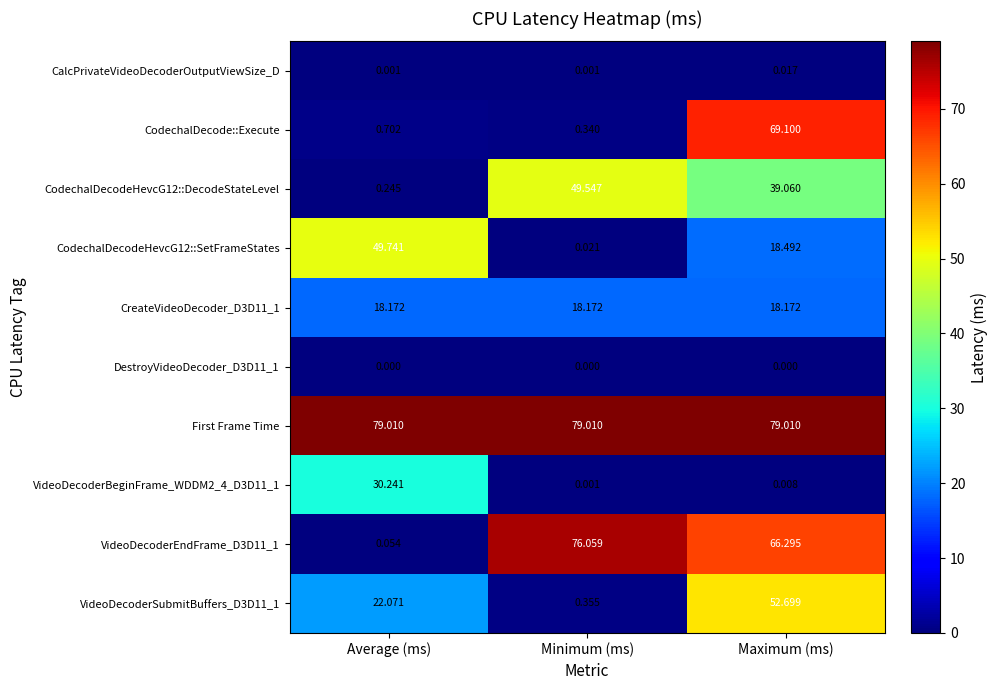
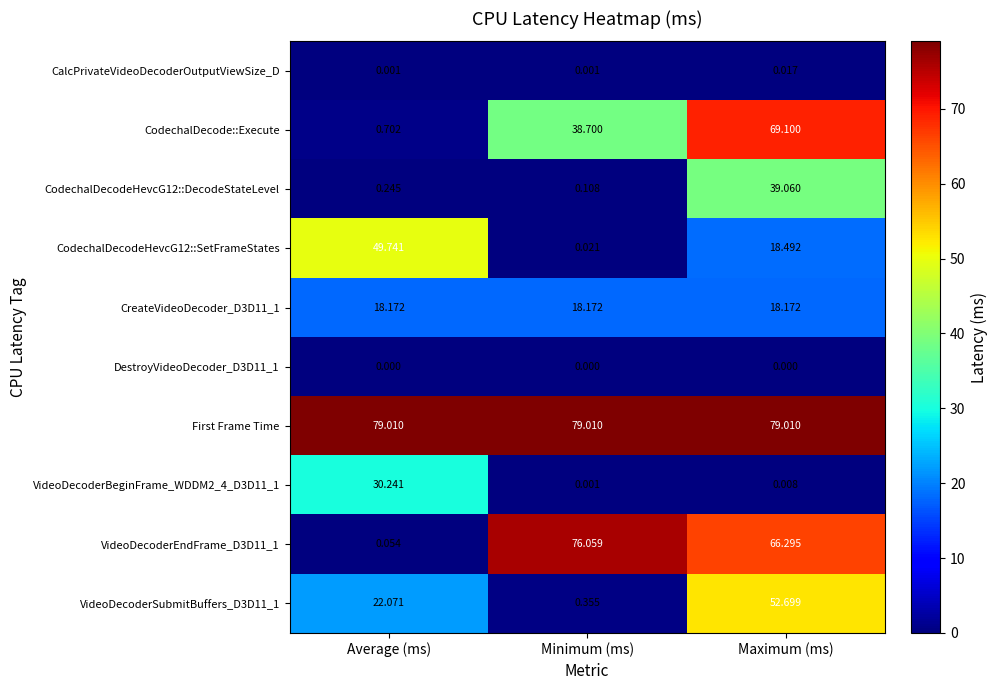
  {
    "CalcPrivateVideoDecoderOutputViewSize_D": {
      "Average (ms)": 0.001,
      "Minimum (ms)": 0.001,
      "Maximum (ms)": 0.017
    },
    "CodechalDecode::Execute": {
      "Average (ms)": 0.702,
-     "Minimum (ms)": 0.340,
+     "Minimum (ms)": 38.700,
      "Maximum (ms)": 69.100
    },
    "CodechalDecodeHevcG12::DecodeStateLevel": {
      "Average (ms)": 0.245,
-     "Minimum (ms)": 49.547,
+     "Minimum (ms)": 0.108,
      "Maximum (ms)": 39.060
    },
    "CodechalDecodeHevcG12::SetFrameStates": {
      "Average (ms)": 49.741,
      "Minimum (ms)": 0.021,
      "Maximum (ms)": 18.492
    },
    "CreateVideoDecoder_D3D11_1": {
      "Average (ms)": 18.172,
      "Minimum (ms)": 18.172,
      "Maximum (ms)": 18.172
    },
    "DestroyVideoDecoder_D3D11_1": {
      "Average (ms)": 0.000,
      "Minimum (ms)": 0.000,
      "Maximum (ms)": 0.000
    },
    "First Frame Time": {
      "Average (ms)": 79.010,
      "Minimum (ms)": 79.010,
      "Maximum (ms)": 79.010
    },
    "VideoDecoderBeginFrame_WDDM2_4_D3D11_1": {
      "Average (ms)": 30.241,
      "Minimum (ms)": 0.001,
      "Maximum (ms)": 0.008
    },
    "VideoDecoderEndFrame_D3D11_1": {
      "Average (ms)": 0.054,
      "Minimum (ms)": 76.059,
      "Maximum (ms)": 66.295
    },
    "VideoDecoderSubmitBuffers_D3D11_1": {
      "Average (ms)": 22.071,
      "Minimum (ms)": 0.355,
      "Maximum (ms)": 52.699
    }
  }
